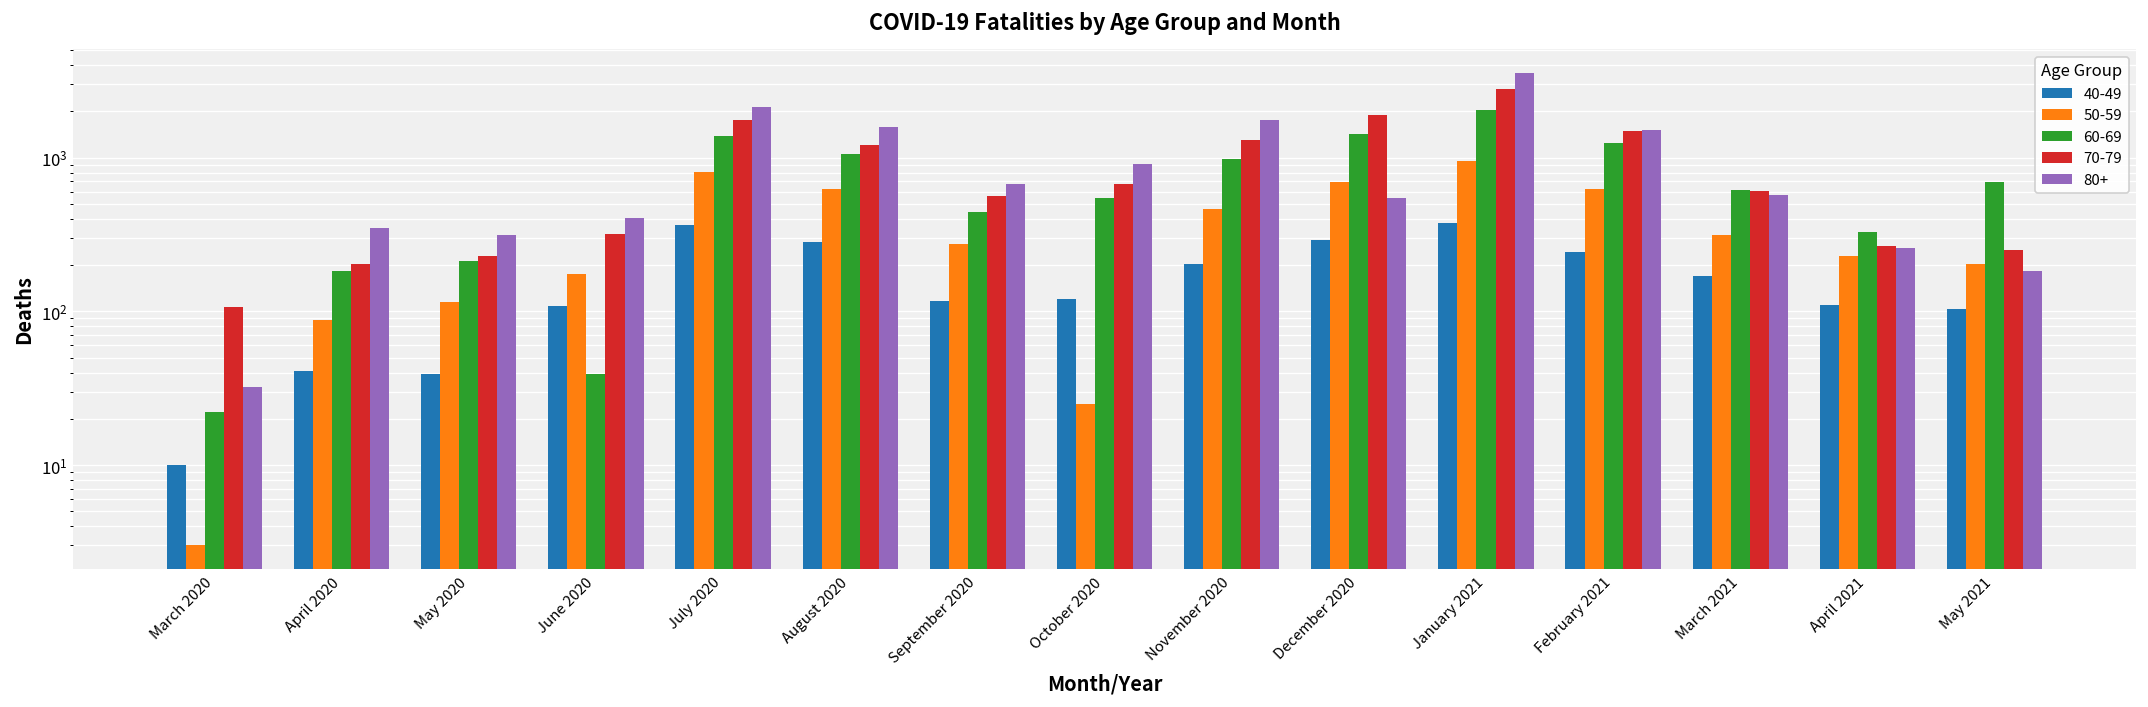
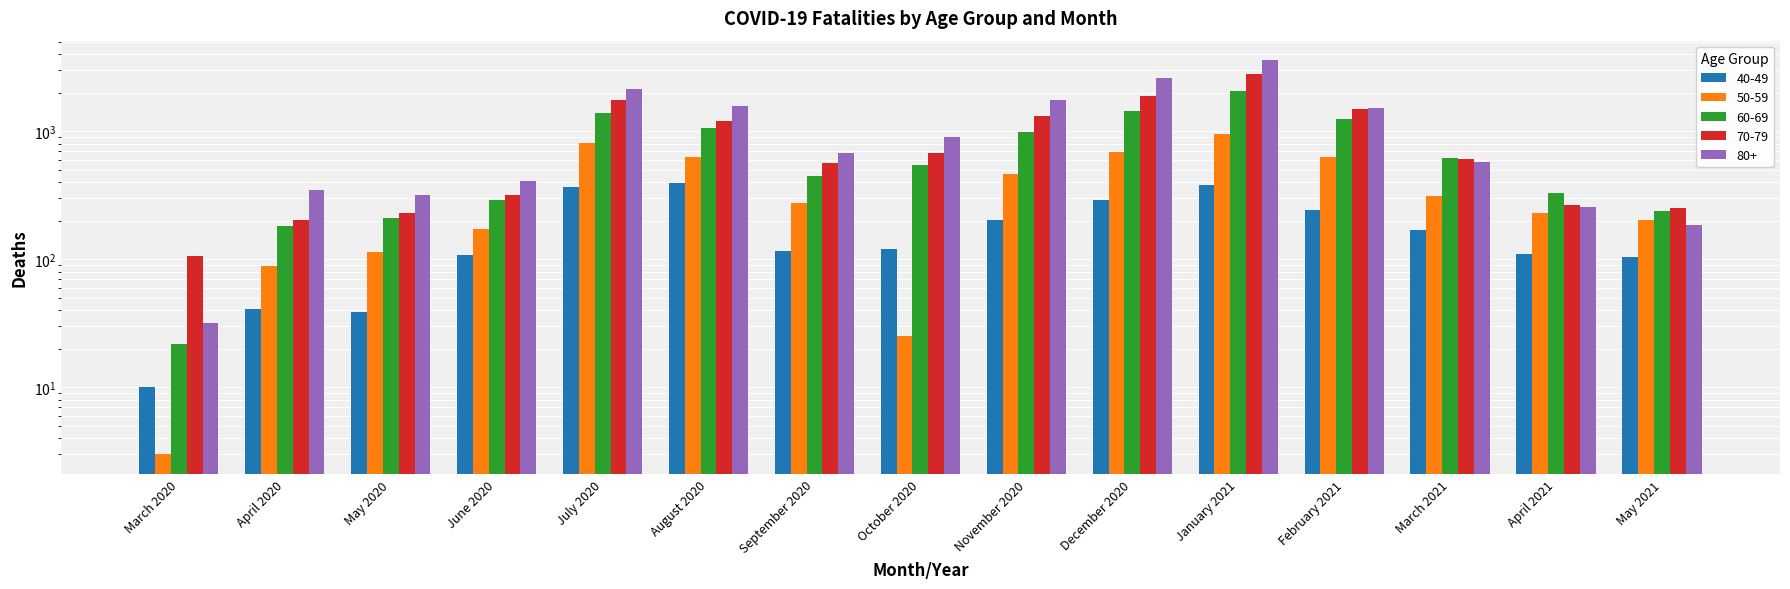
  {
    "40-49": {
      "March 2020": 10,
      "April 2020": 41,
      "May 2020": 39,
      "June 2020": 110,
      "July 2020": 360,
-     "August 2020": 280,
+     "August 2020": 390,
      "September 2020": 120,
      "October 2020": 120,
      "November 2020": 200,
      "December 2020": 290,
      "January 2021": 380,
      "February 2021": 240,
      "March 2021": 170,
      "April 2021": 110,
      "May 2021": 100
    },
    "50-59": {
      "March 2020": 3,
      "April 2020": 90,
      "May 2020": 120,
      "June 2020": 170,
      "July 2020": 800,
      "August 2020": 600,
      "September 2020": 280,
      "October 2020": 25,
      "November 2020": 460,
      "December 2020": 700,
      "January 2021": 1000,
      "February 2021": 600,
      "March 2021": 310,
      "April 2021": 230,
      "May 2021": 200
    },
    "60-69": {
      "March 2020": 22,
      "April 2020": 180,
      "May 2020": 210,
-     "June 2020": 39,
+     "June 2020": 290,
      "July 2020": 1400,
      "August 2020": 1100,
      "September 2020": 450,
      "October 2020": 550,
      "November 2020": 1000,
      "December 2020": 1400,
      "January 2021": 2100,
      "February 2021": 1200,
      "March 2021": 600,
      "April 2021": 330,
-     "May 2021": 700
+     "May 2021": 240
    },
    "70-79": {
      "March 2020": 110,
      "April 2020": 200,
      "May 2020": 230,
      "June 2020": 320,
      "July 2020": 1700,
      "August 2020": 1200,
      "September 2020": 600,
      "October 2020": 700,
      "November 2020": 1300,
      "December 2020": 1900,
      "January 2021": 2800,
      "February 2021": 1500,
      "March 2021": 600,
      "April 2021": 270,
      "May 2021": 250
    },
    "80+": {
      "March 2020": 32,
      "April 2020": 350,
      "May 2020": 320,
      "June 2020": 410,
      "July 2020": 2100,
      "August 2020": 1600,
      "September 2020": 700,
      "October 2020": 900,
      "November 2020": 1800,
-     "December 2020": 550,
+     "December 2020": 2600,
      "January 2021": 3600,
      "February 2021": 1500,
      "March 2021": 600,
      "April 2021": 260,
      "May 2021": 180
    }
  }
